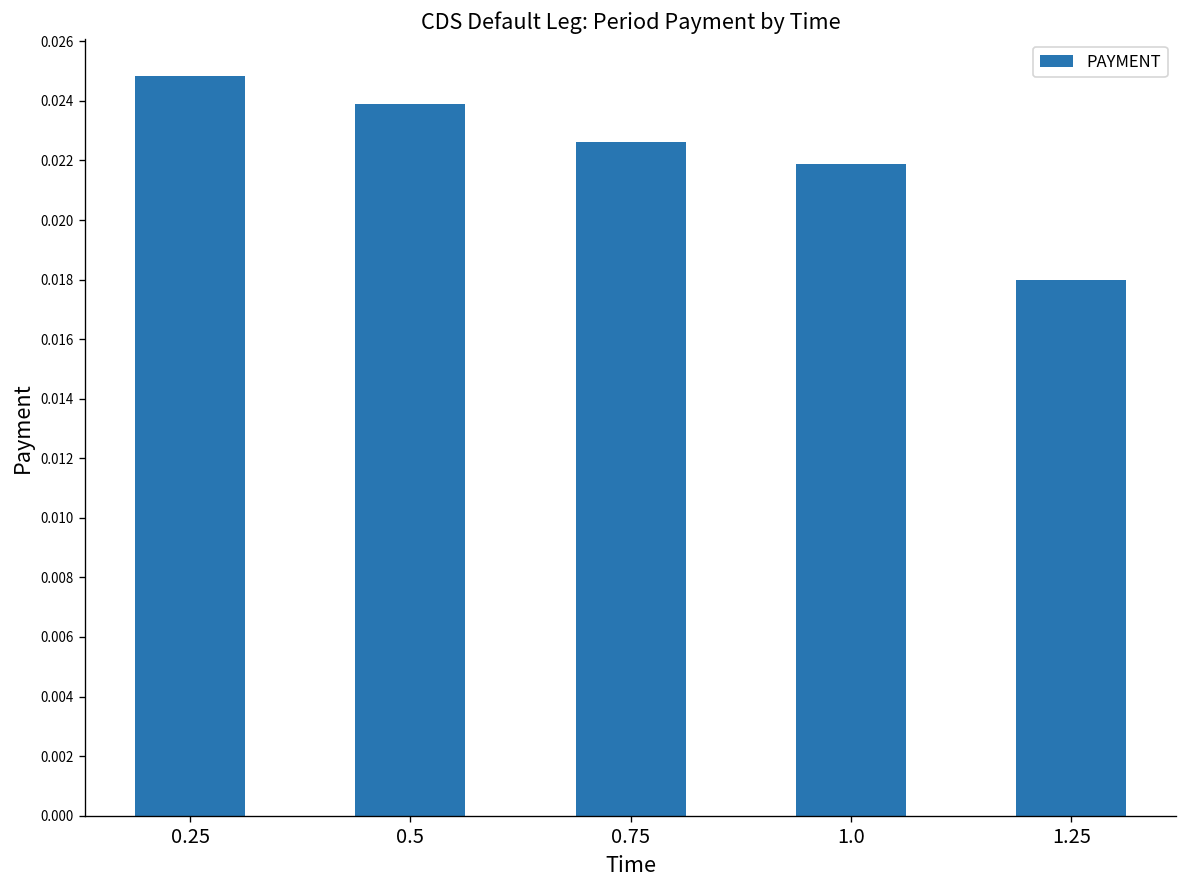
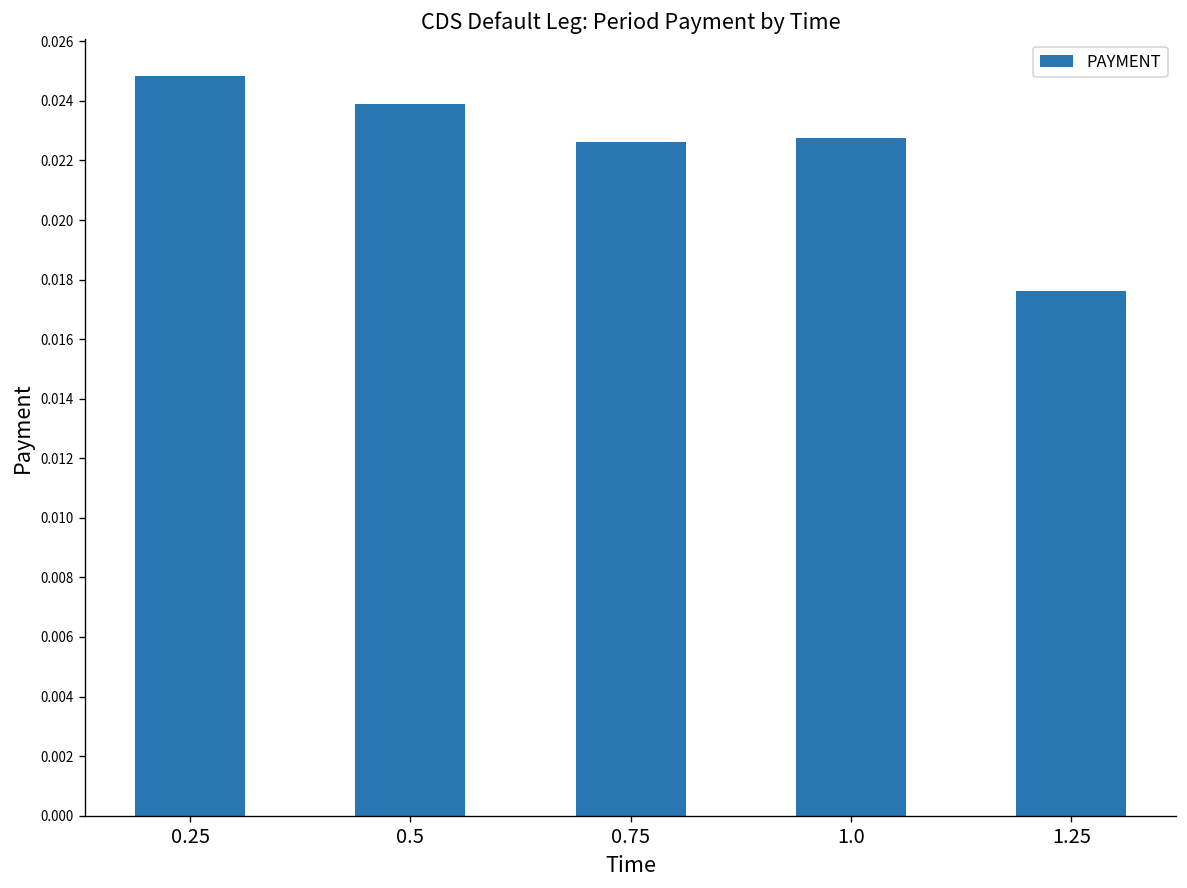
  {
    "0.25": 0.0248,
    "0.5": 0.0239,
    "0.75": 0.0226,
-   "1.0": 0.0219,
-   "1.25": 0.0180
+   "1.0": 0.0227,
+   "1.25": 0.0176
  }
